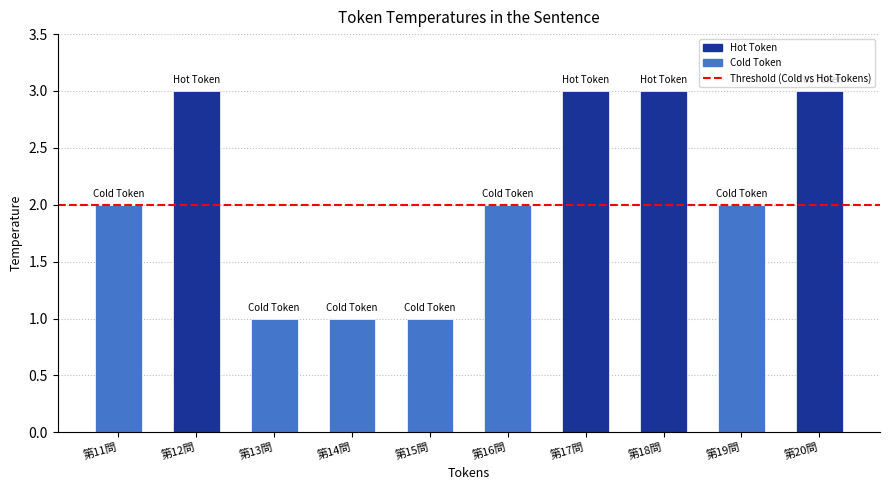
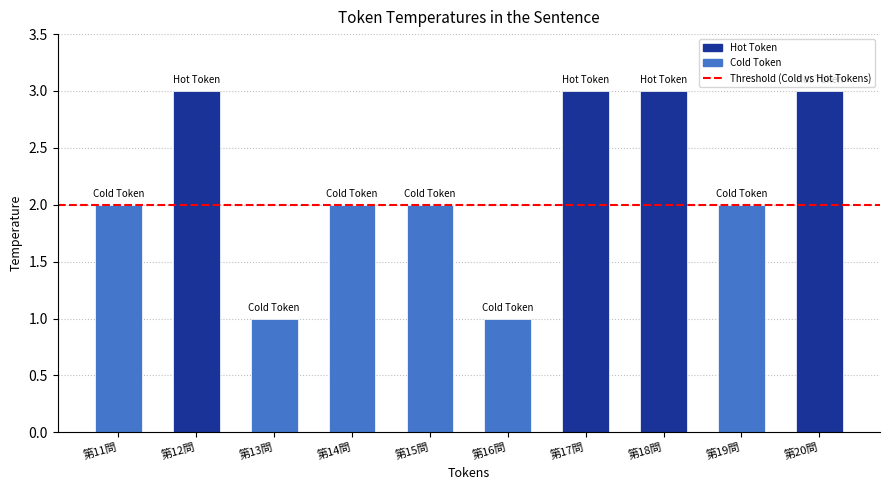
  {
    "第11問": 2,
    "第12問": 3,
    "第13問": 1,
-   "第14問": 1,
-   "第15問": 1,
-   "第16問": 2,
+   "第14問": 2,
+   "第15問": 2,
+   "第16問": 1,
    "第17問": 3,
    "第18問": 3,
    "第19問": 2,
    "第20問": 3
  }
